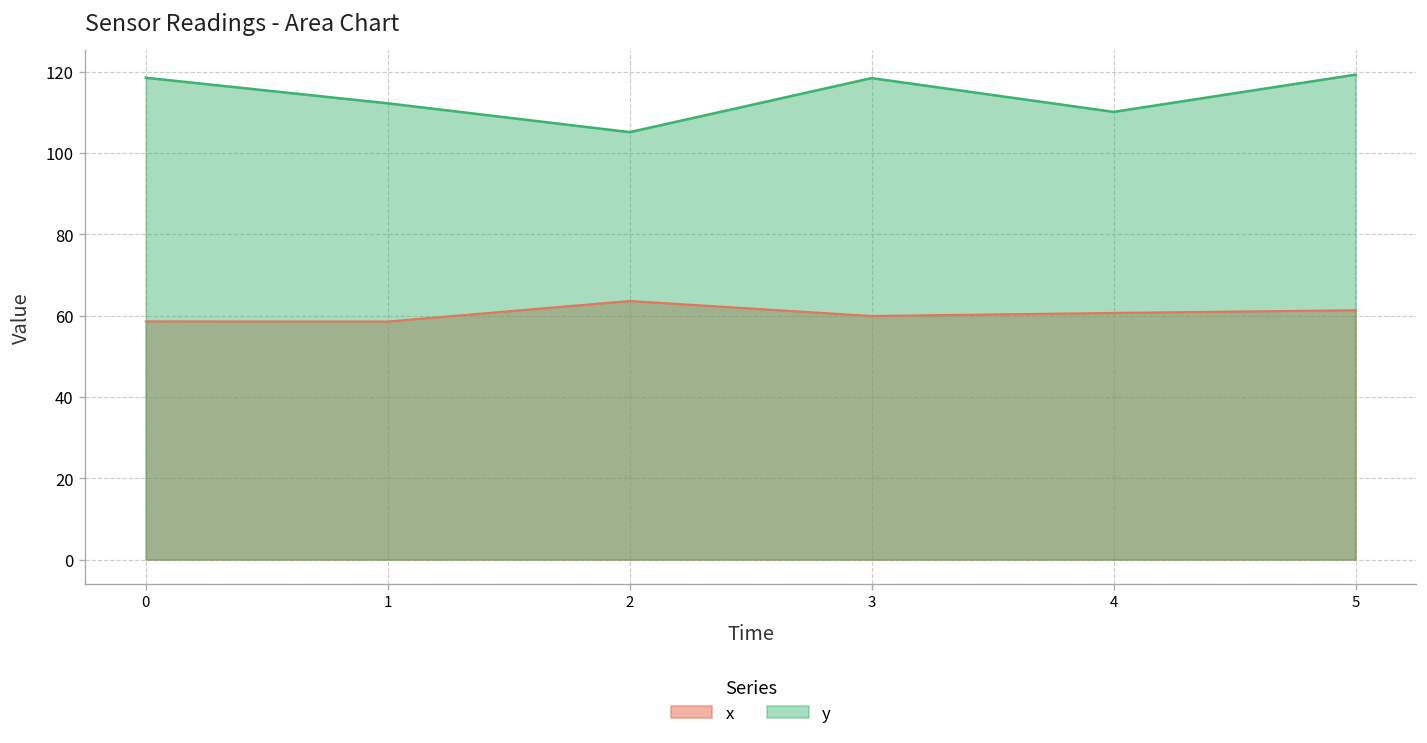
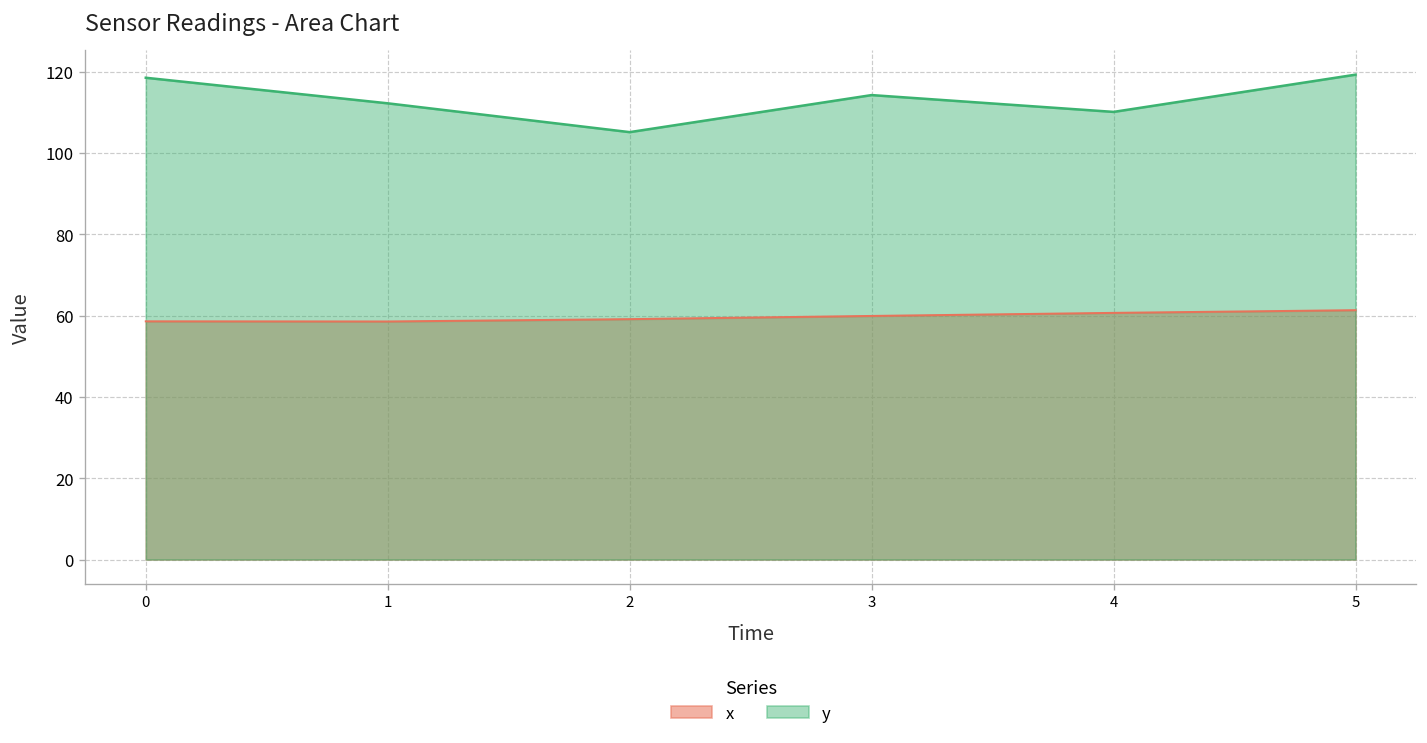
  {
    "x": {
      "0": 59,
      "1": 59,
-     "2": 64,
+     "2": 59,
      "3": 60,
      "4": 61,
      "5": 61
    },
    "y": {
      "0": 119,
      "1": 112,
      "2": 105,
-     "3": 118,
+     "3": 114,
      "4": 110,
      "5": 119
    }
  }
